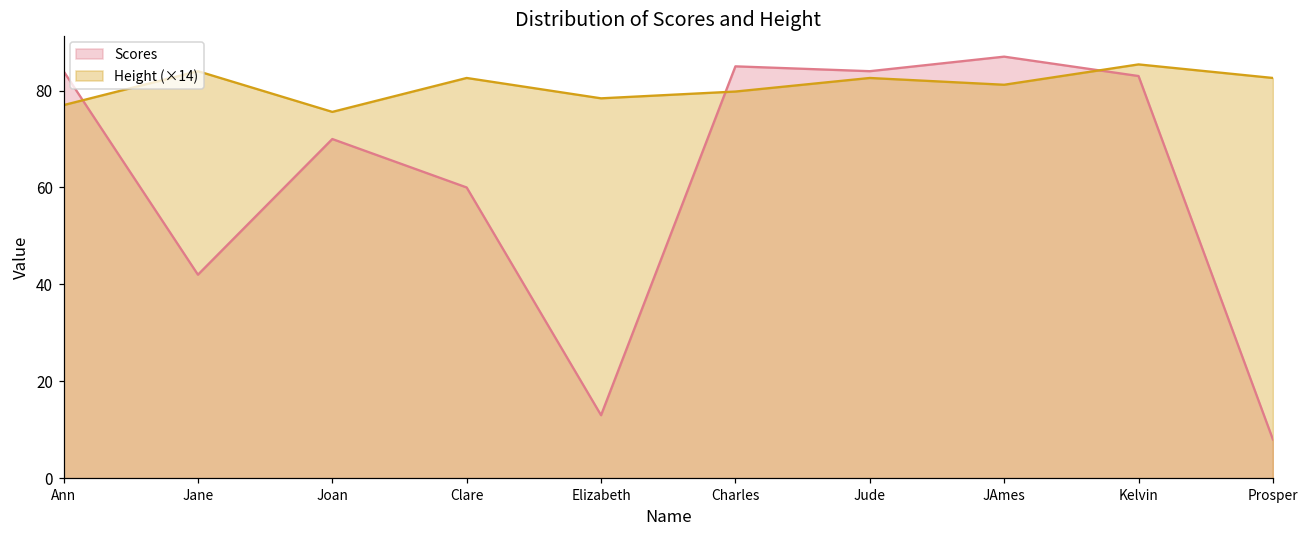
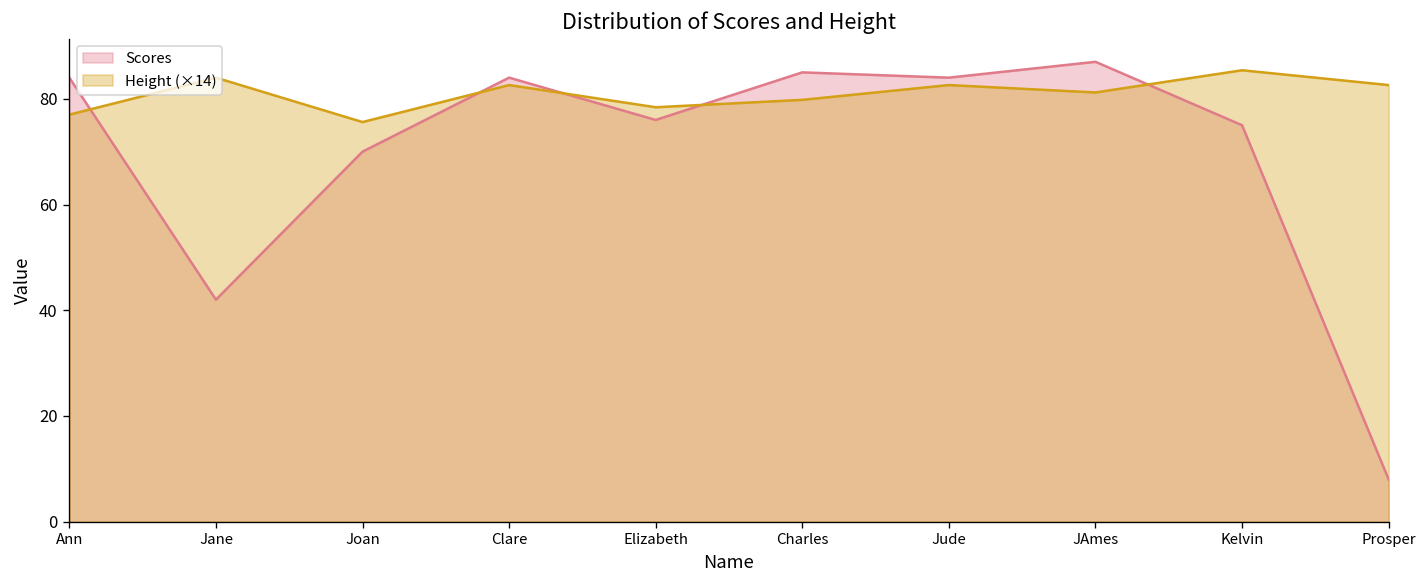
  {
    "Scores": {
      "Ann": 84,
      "Jane": 42,
      "Joan": 70,
-     "Clare": 60,
-     "Elizabeth": 13,
+     "Clare": 84,
+     "Elizabeth": 76,
      "Charles": 85,
      "Jude": 84,
      "JAmes": 87,
-     "Kelvin": 83,
+     "Kelvin": 75,
      "Prosper": 8
    },
    "Height (×14)": {
      "Ann": 77,
      "Joan": 76,
      "Clare": 83,
      "Elizabeth": 78,
      "Charles": 80,
      "Jude": 83,
      "JAmes": 81,
      "Kelvin": 85,
      "Prosper": 83
    }
  }
